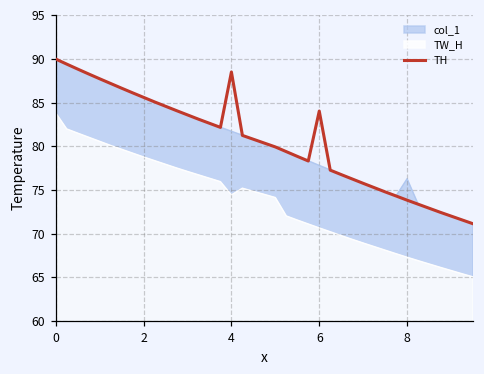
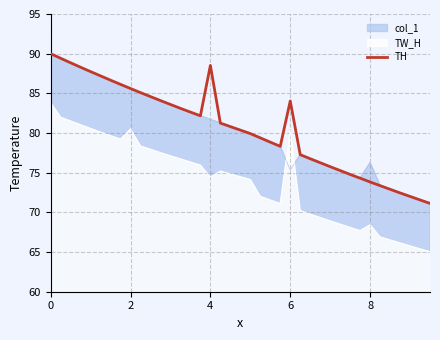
  {
    "col_1": {
      "4": 82,
-     "6": 78,
+     "6": 75,
      "8": 76
    },
    "TW_H": {
      "0": 84,
-     "2": 79,
+     "2": 80,
      "4": 74,
-     "6": 71,
-     "8": 67
+     "6": 80,
+     "8": 68
    },
    "TH": {
      "4": 89,
      "6": 84,
      "8": 74
    }
  }
